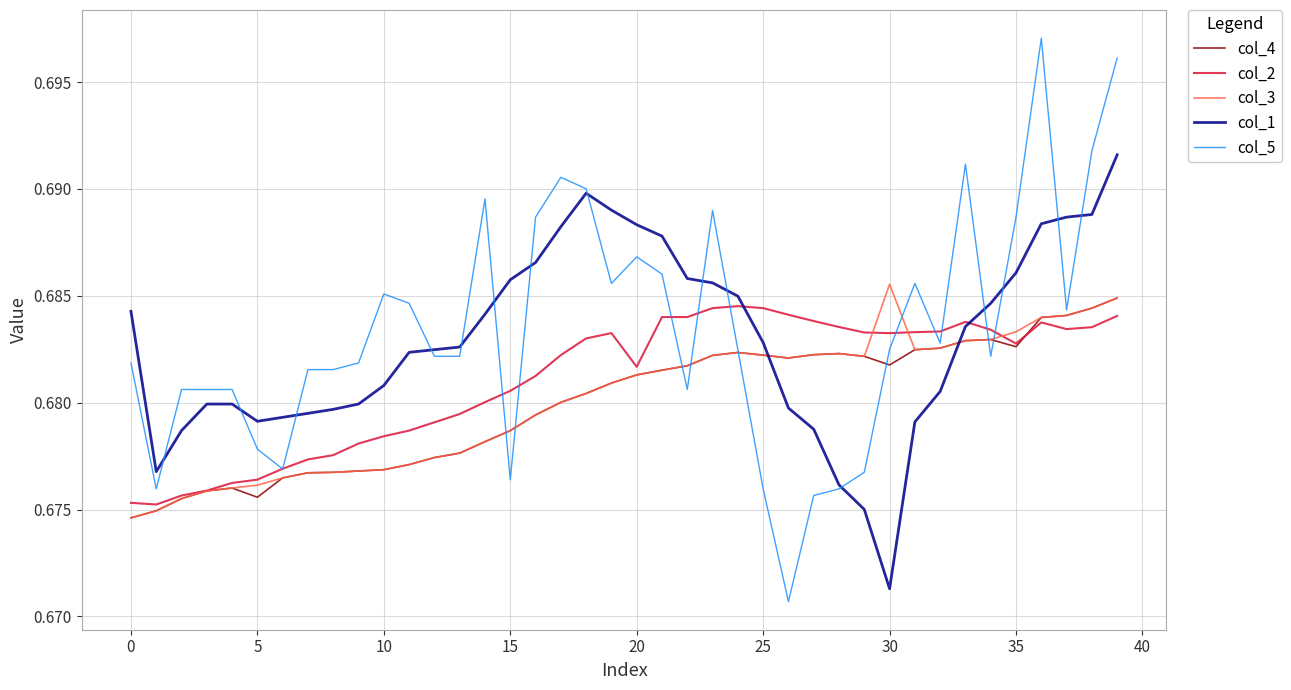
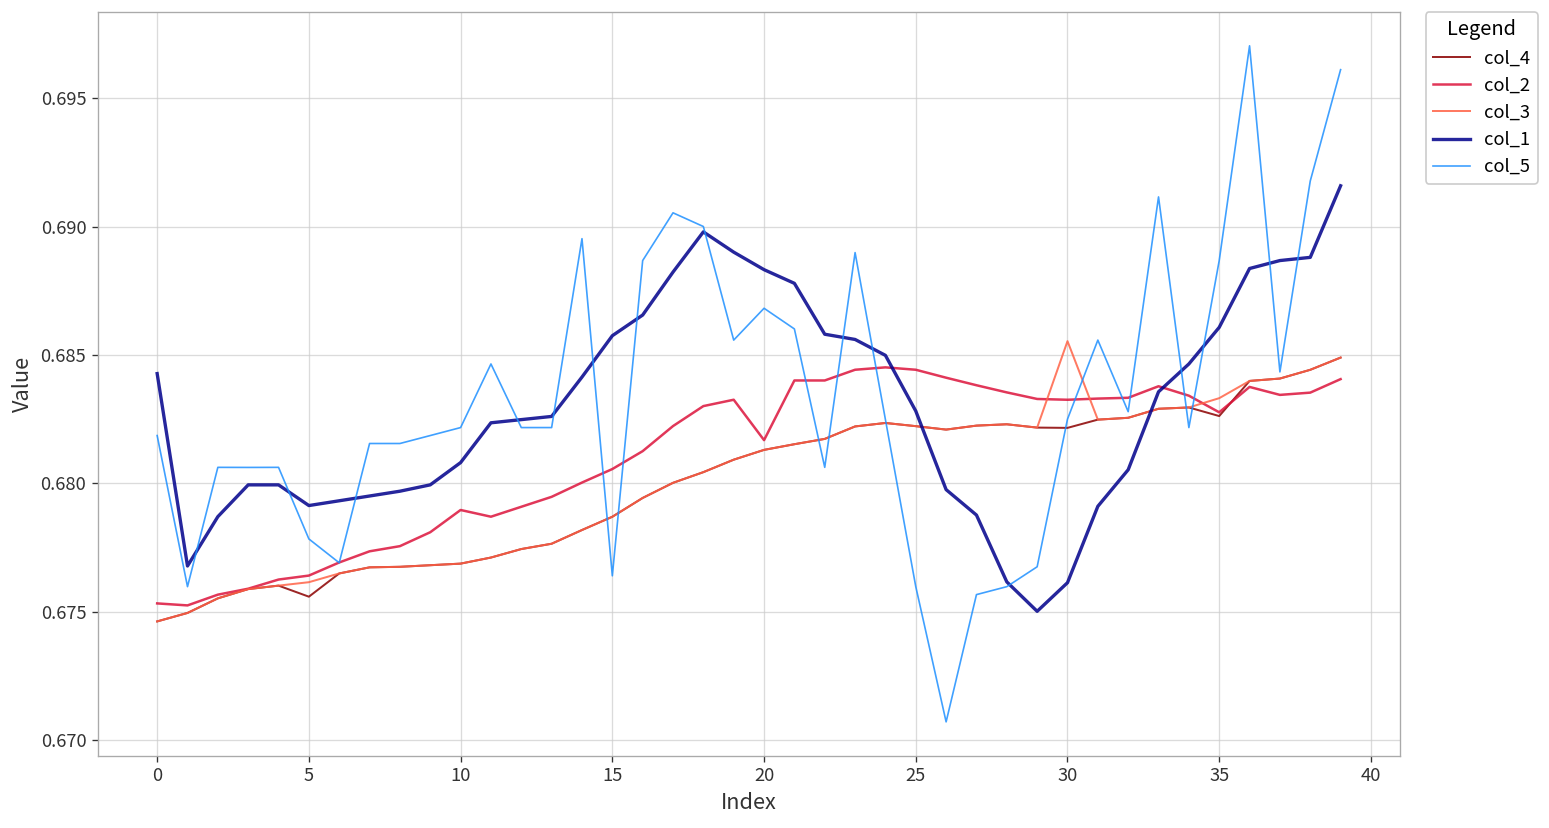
  {
    "col_4": {
      "5": 0.6756,
-     "30": 0.6818,
+     "30": 0.6822,
      "35": 0.6826
    },
    "col_2": {
      "0": 0.6753,
      "5": 0.6764,
-     "10": 0.6784,
+     "10": 0.6790,
      "15": 0.6806,
      "20": 0.6817,
      "25": 0.6844,
      "30": 0.6833,
      "35": 0.6828
    },
    "col_3": {
      "5": 0.6761,
      "30": 0.6855,
      "35": 0.6833
    },
    "col_1": {
      "0": 0.6843,
      "5": 0.6791,
      "10": 0.6808,
      "15": 0.6858,
      "20": 0.6883,
      "25": 0.6828,
-     "30": 0.6713,
+     "30": 0.6761,
      "35": 0.6861
    },
    "col_5": {
      "0": 0.6819,
      "5": 0.6778,
-     "10": 0.6851,
+     "10": 0.6822,
      "15": 0.6764,
      "20": 0.6868,
      "25": 0.6760,
      "30": 0.6825,
      "35": 0.6887
    }
  }
